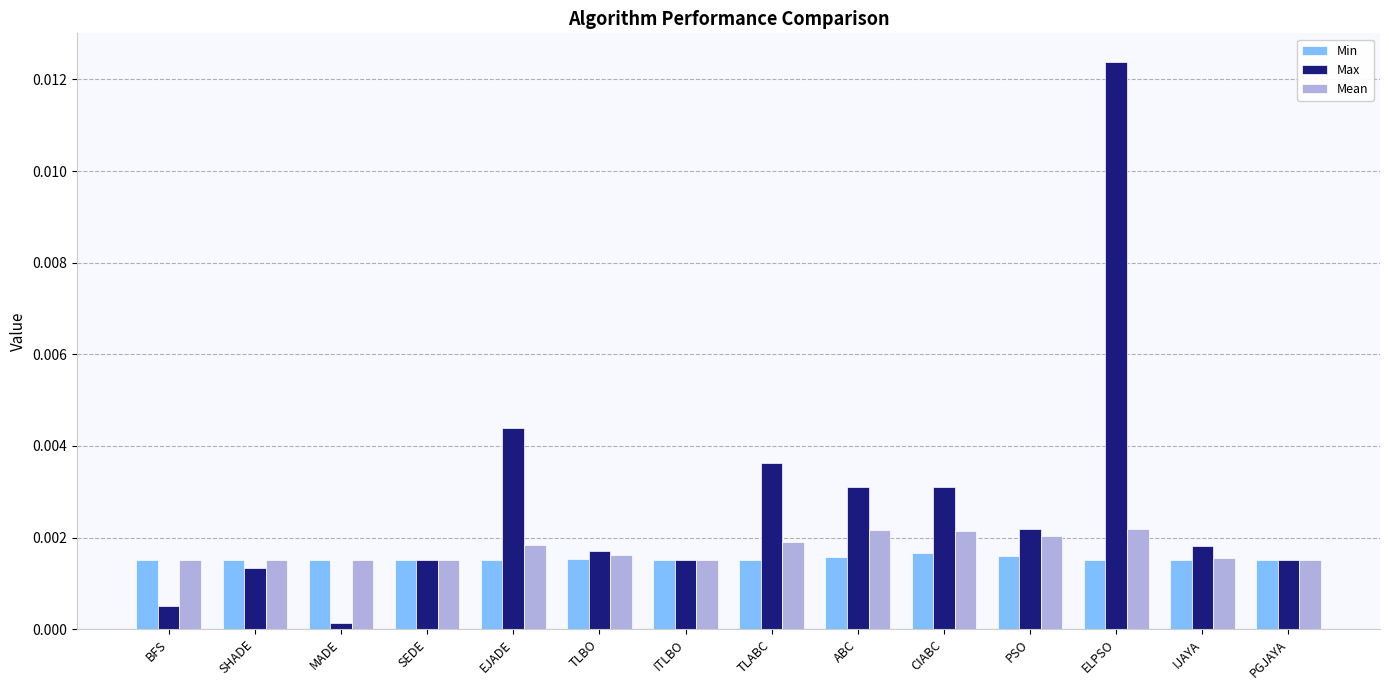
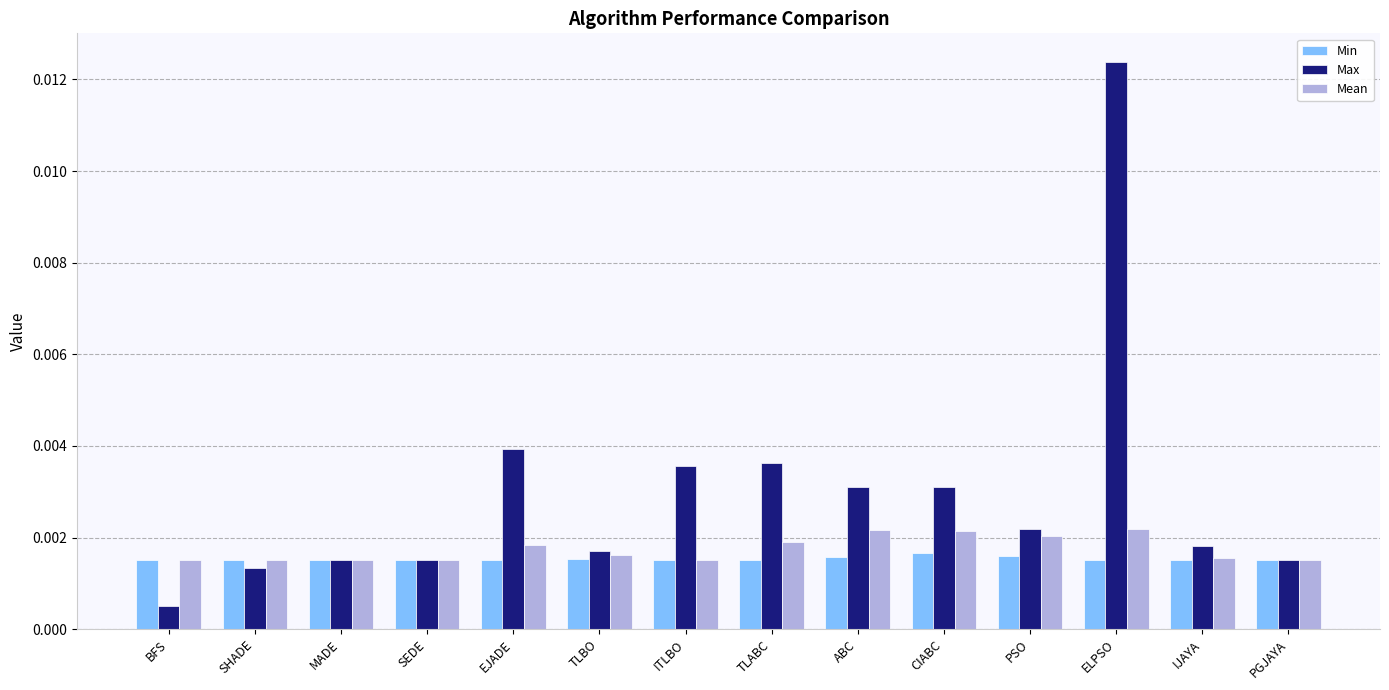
  {
    "Max": {
      "BFS": 0.0005,
      "SHADE": 0.0013,
-     "MADE": 0.0001,
+     "MADE": 0.0015,
      "SEDE": 0.0015,
-     "EJADE": 0.0044,
+     "EJADE": 0.0039,
      "TLBO": 0.0017,
-     "ITLBO": 0.0015,
+     "ITLBO": 0.0036,
      "TLABC": 0.0036,
      "ABC": 0.0031,
      "CIABC": 0.0031,
      "PSO": 0.0022,
      "ELPSO": 0.0124,
      "IJAYA": 0.0018,
      "PGJAYA": 0.0015
    }
  }
